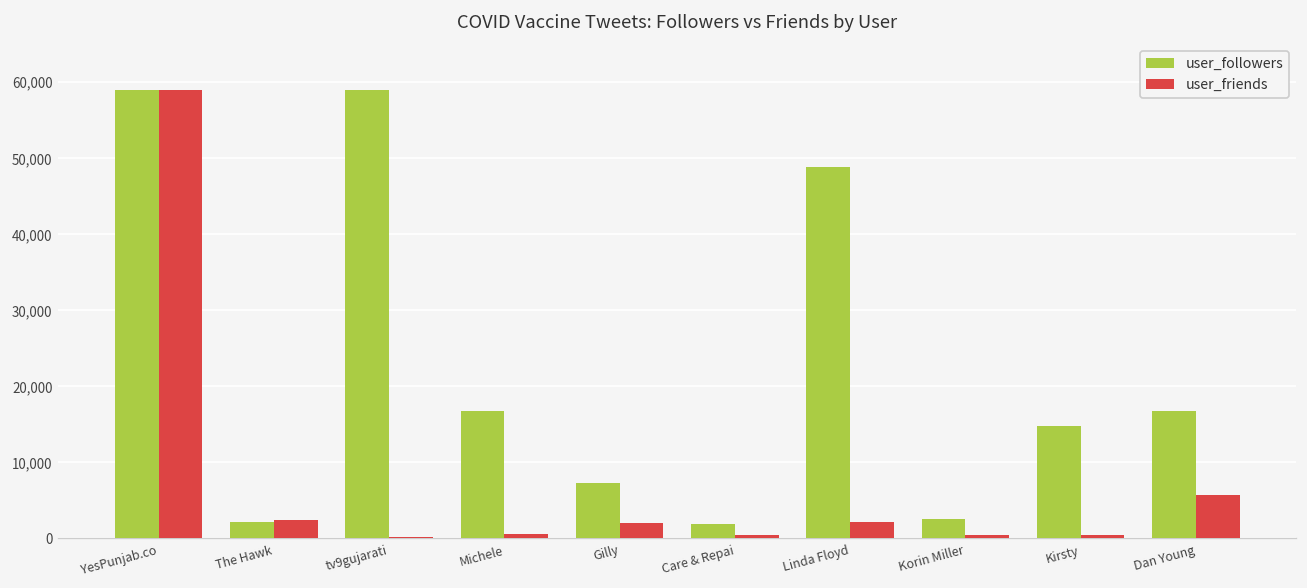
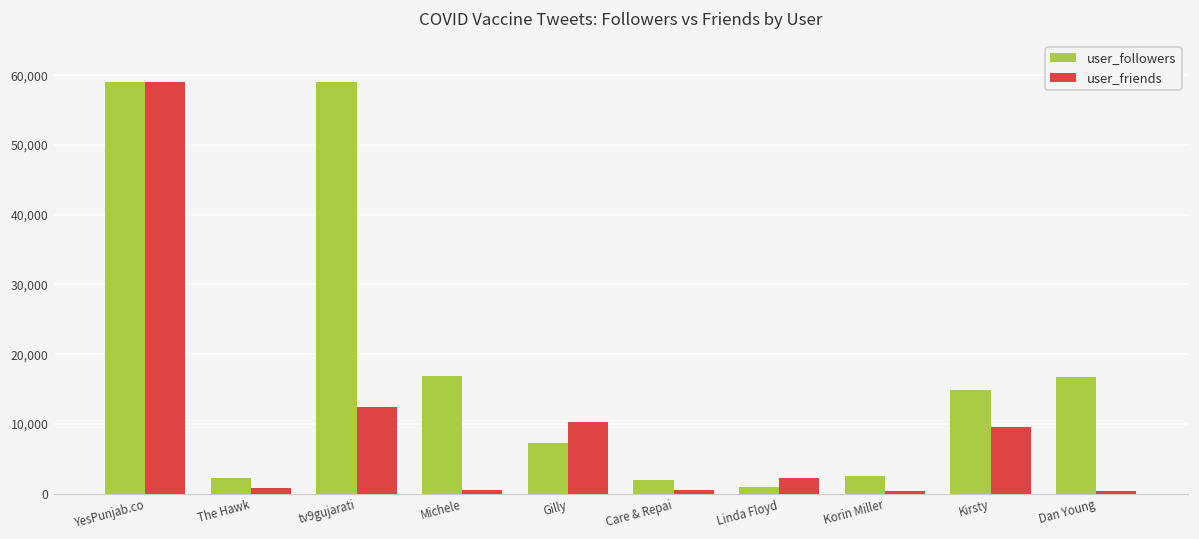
  {
    "user_followers": {
      "YesPunjab.co": "59,000",
      "The Hawk": "2,000",
      "tv9gujarati": "59,000",
      "Michele": "17,000",
      "Gilly": "7,000",
      "Care & Repai": "2,000",
-     "Linda Floyd": "49,000",
+     "Linda Floyd": "1,000",
      "Korin Miller": "3,000",
      "Kirsty": "15,000",
      "Dan Young": "17,000"
    },
    "user_friends": {
      "YesPunjab.co": "59,000",
-     "The Hawk": "2,000",
-     "tv9gujarati": "0",
+     "The Hawk": "1,000",
+     "tv9gujarati": "12,000",
      "Michele": "1,000",
-     "Gilly": "2,000",
+     "Gilly": "10,000",
      "Care & Repai": "0",
      "Linda Floyd": "2,000",
-     "Kirsty": "0",
-     "Dan Young": "6,000"
+     "Kirsty": "9,000",
+     "Dan Young": "0"
    }
  }
